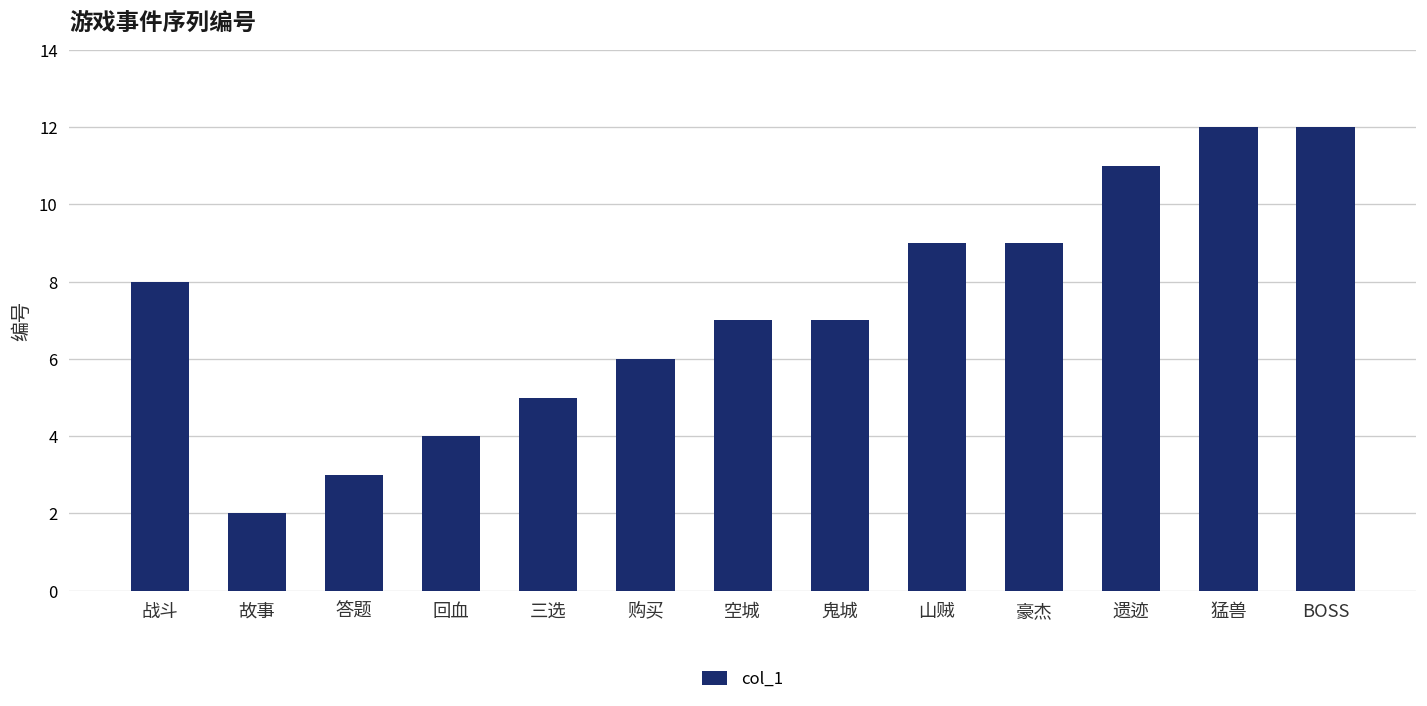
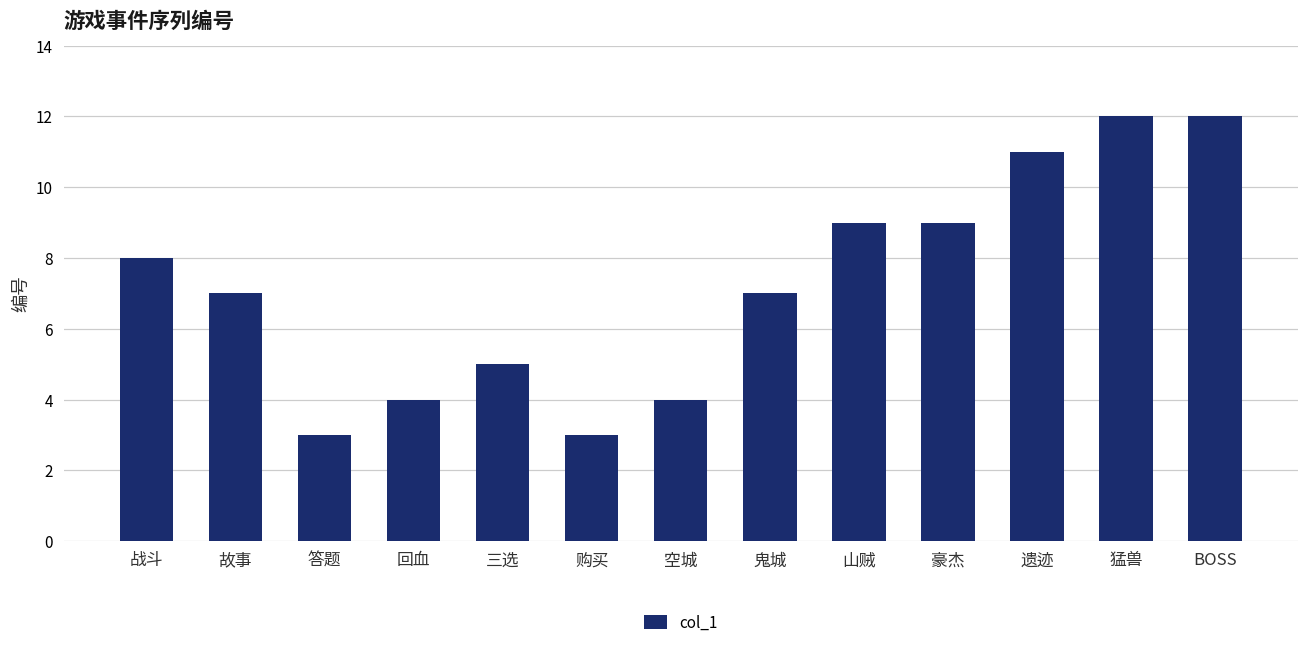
  {
    "战斗": 8,
-   "故事": 2,
+   "故事": 7,
    "答题": 3,
    "回血": 4,
    "三选": 5,
-   "购买": 6,
-   "空城": 7,
+   "购买": 3,
+   "空城": 4,
    "鬼城": 7,
    "山贼": 9,
    "豪杰": 9,
    "遗迹": 11,
    "猛兽": 12,
    "BOSS": 12
  }
